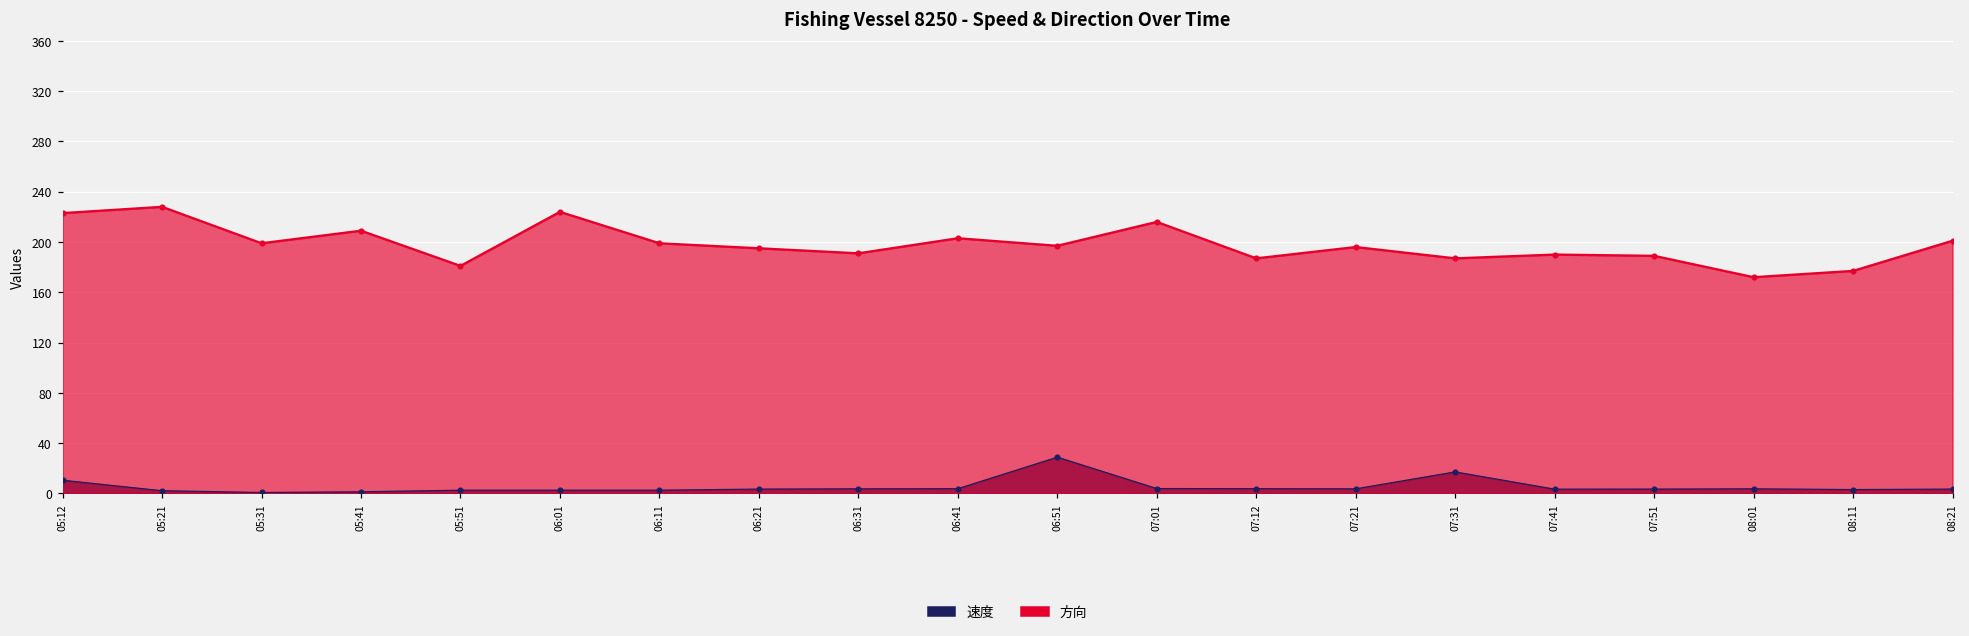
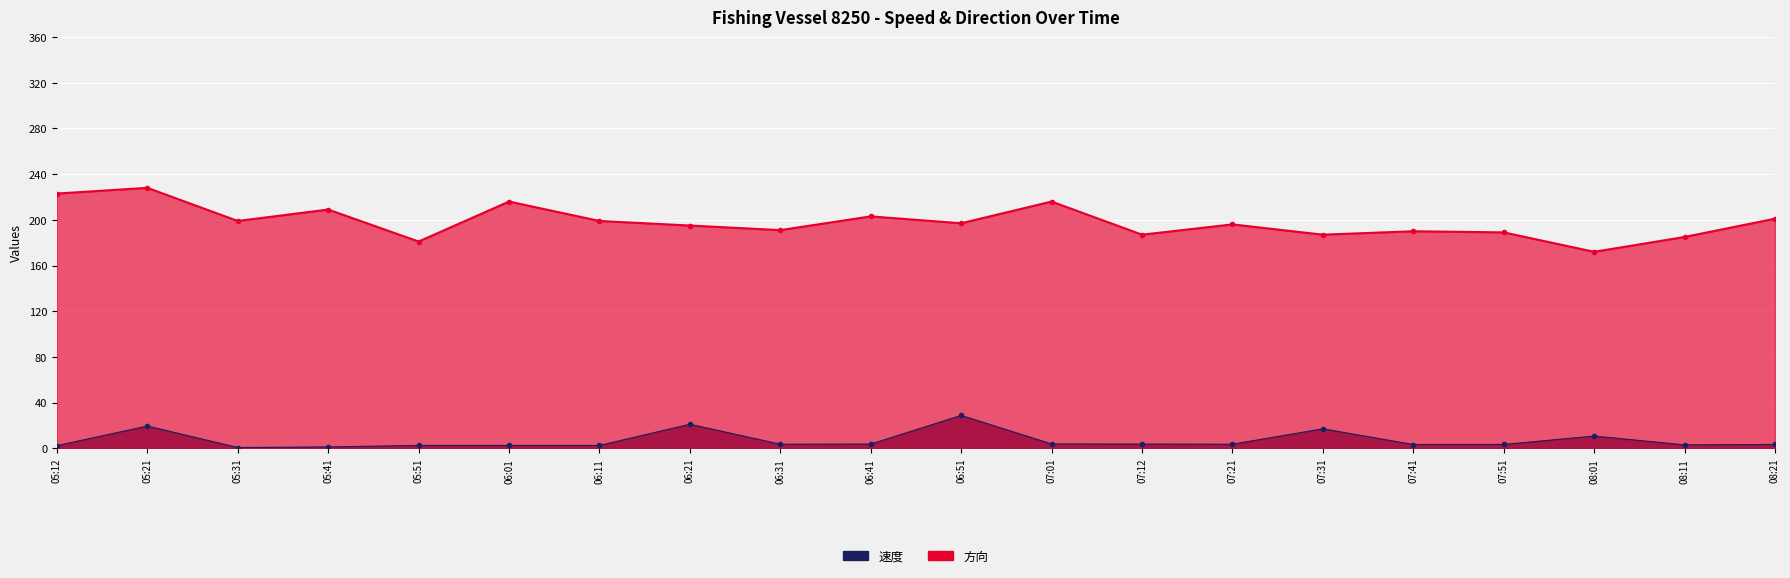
  {
    "速度": {
-     "05:12": 10,
-     "05:21": 2,
+     "05:12": 2,
+     "05:21": 19,
      "05:31": 1,
      "05:41": 1,
      "05:51": 2,
      "06:01": 2,
      "06:11": 2,
-     "06:21": 3,
+     "06:21": 21,
      "06:31": 4,
      "06:41": 4,
      "06:51": 29,
      "07:01": 4,
      "07:12": 4,
      "07:21": 4,
      "07:31": 17,
      "07:41": 3,
      "07:51": 3,
-     "08:01": 4,
+     "08:01": 11,
      "08:11": 3,
      "08:21": 3
    },
    "方向": {
      "05:12": 223,
      "05:21": 228,
      "05:31": 199,
      "05:41": 209,
      "05:51": 181,
-     "06:01": 224,
+     "06:01": 216,
      "06:11": 199,
      "06:21": 195,
      "06:31": 191,
      "06:41": 203,
      "06:51": 197,
      "07:01": 216,
      "07:12": 187,
      "07:21": 196,
      "07:31": 187,
      "07:41": 190,
      "07:51": 189,
      "08:01": 172,
-     "08:11": 177,
+     "08:11": 185,
      "08:21": 201
    }
  }
